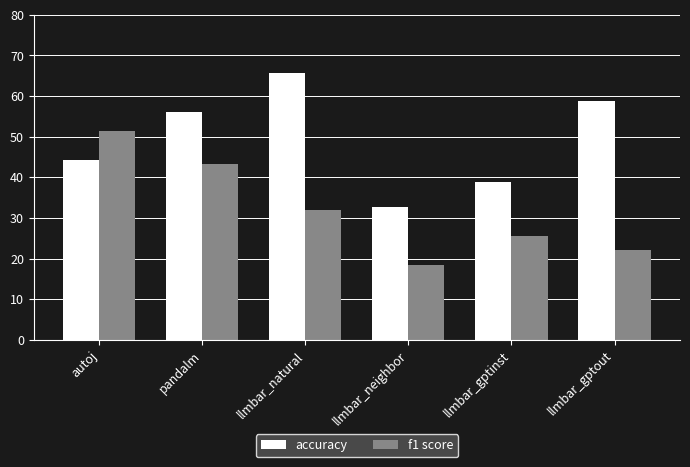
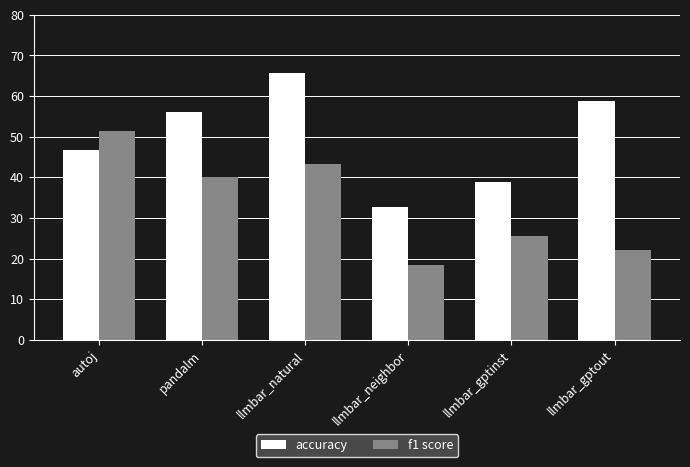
  {
    "accuracy": {
-     "autoj": 44,
+     "autoj": 47,
      "pandalm": 56,
      "llmbar_natural": 66,
      "llmbar_neighbor": 33,
      "llmbar_gptinst": 39,
      "llmbar_gptout": 59
    },
    "f1 score": {
      "autoj": 52,
-     "pandalm": 43,
-     "llmbar_natural": 32,
+     "pandalm": 40,
+     "llmbar_natural": 43,
      "llmbar_neighbor": 18,
      "llmbar_gptinst": 26,
      "llmbar_gptout": 22
    }
  }
